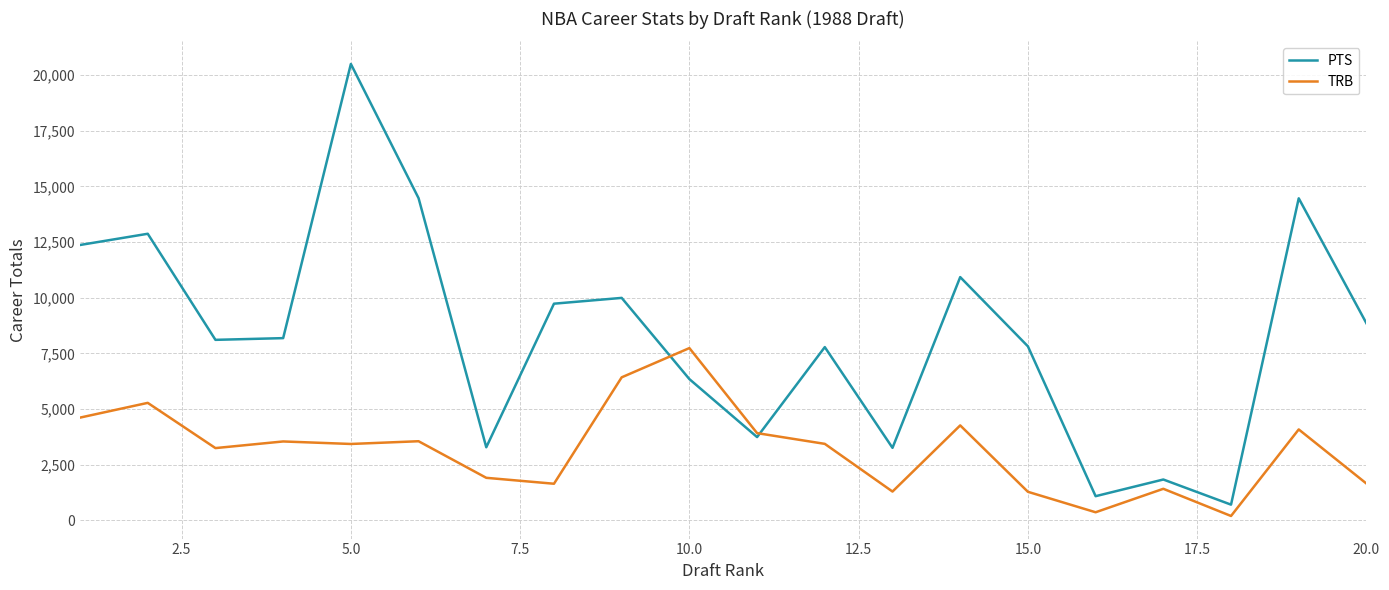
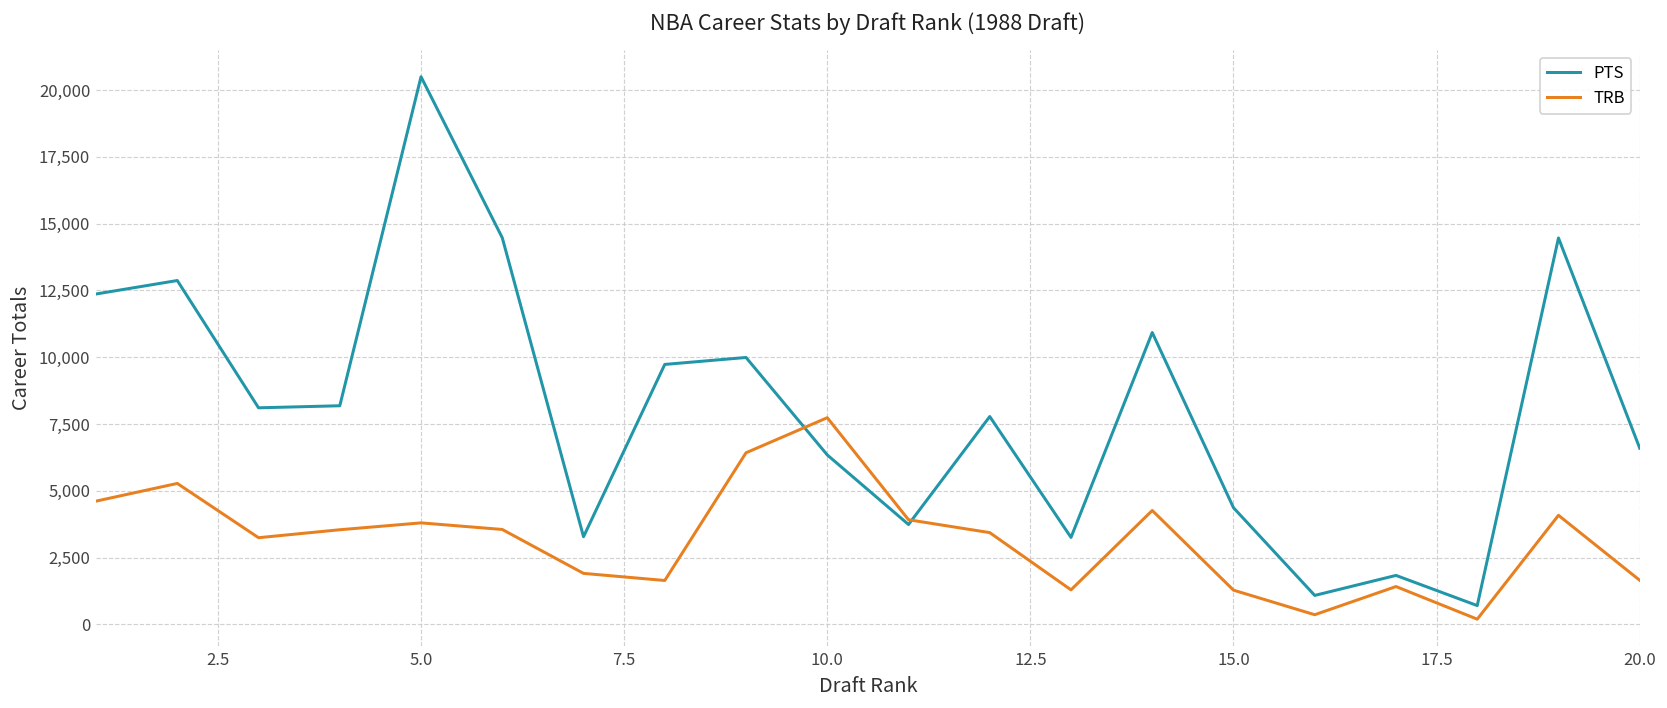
  {
    "PTS": {
      "5.0": "20,500",
      "10.0": "6,300",
-     "15.0": "7,800",
-     "20.0": "8,900"
+     "15.0": "4,400",
+     "20.0": "6,600"
    },
    "TRB": {
-     "5.0": "3,400",
+     "5.0": "3,800",
      "10.0": "7,700",
      "15.0": "1,300",
      "20.0": "1,700"
    }
  }
